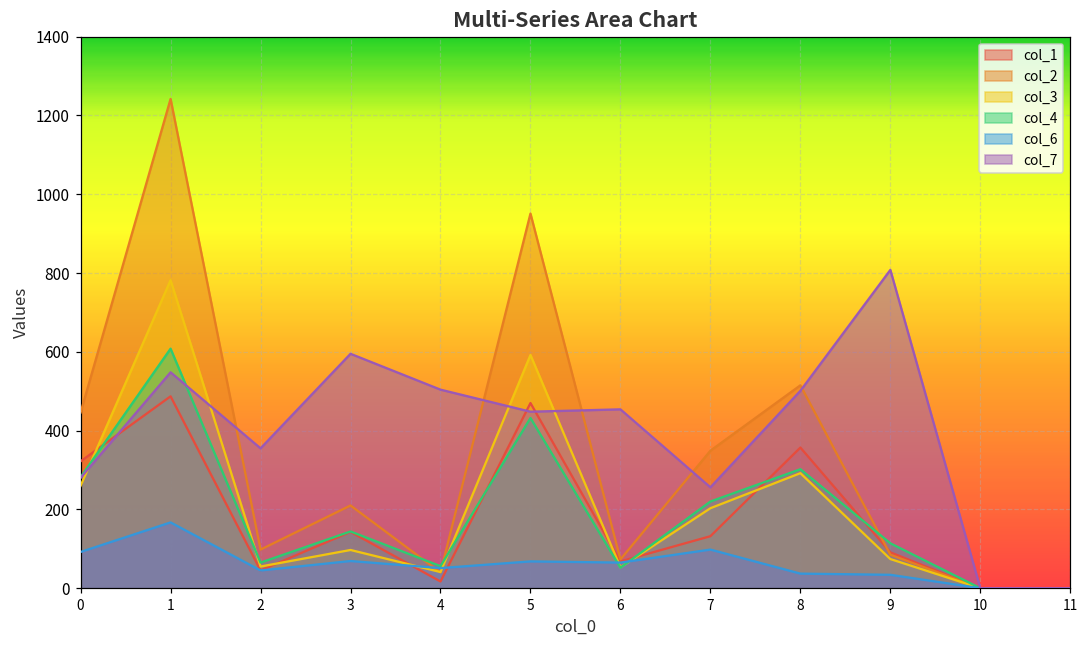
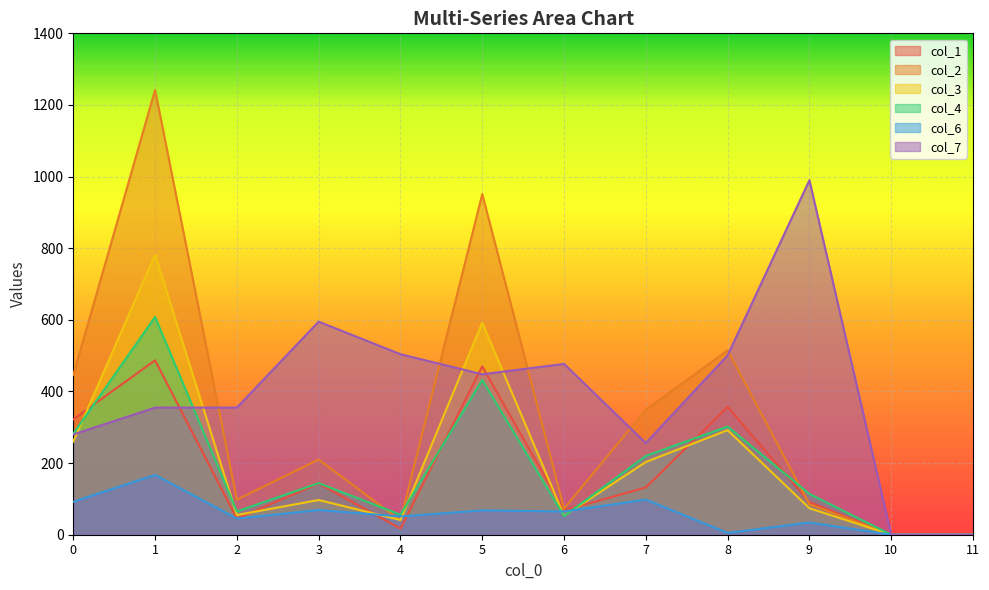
  {
    "col_4": {
      "1": 610,
      "2": 70,
      "5": 430,
      "7": 220,
      "8": 300,
      "9": 110
    },
    "col_6": {
      "0": 90,
      "1": 170,
      "3": 70,
      "5": 70,
      "7": 100,
-     "8": 40,
+     "8": 10,
      "9": 30
    },
    "col_7": {
-     "1": 550,
+     "1": 360,
      "2": 360,
      "3": 600,
      "4": 500,
      "5": 450,
-     "6": 450,
+     "6": 480,
      "7": 260,
      "8": 500,
-     "9": 810
+     "9": 990
    }
  }
